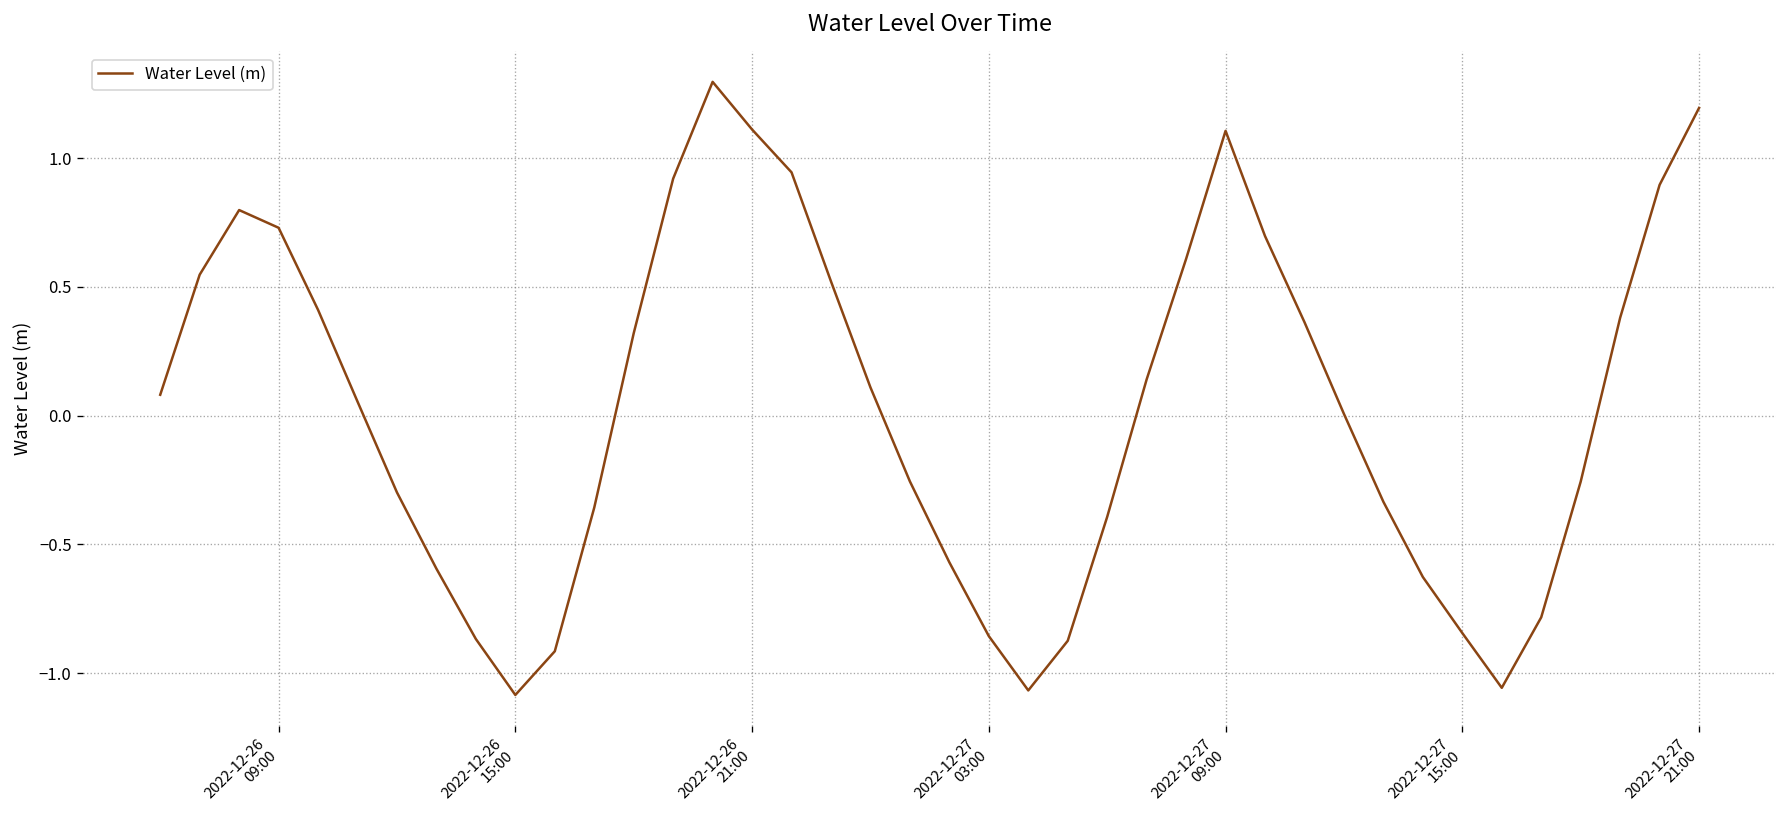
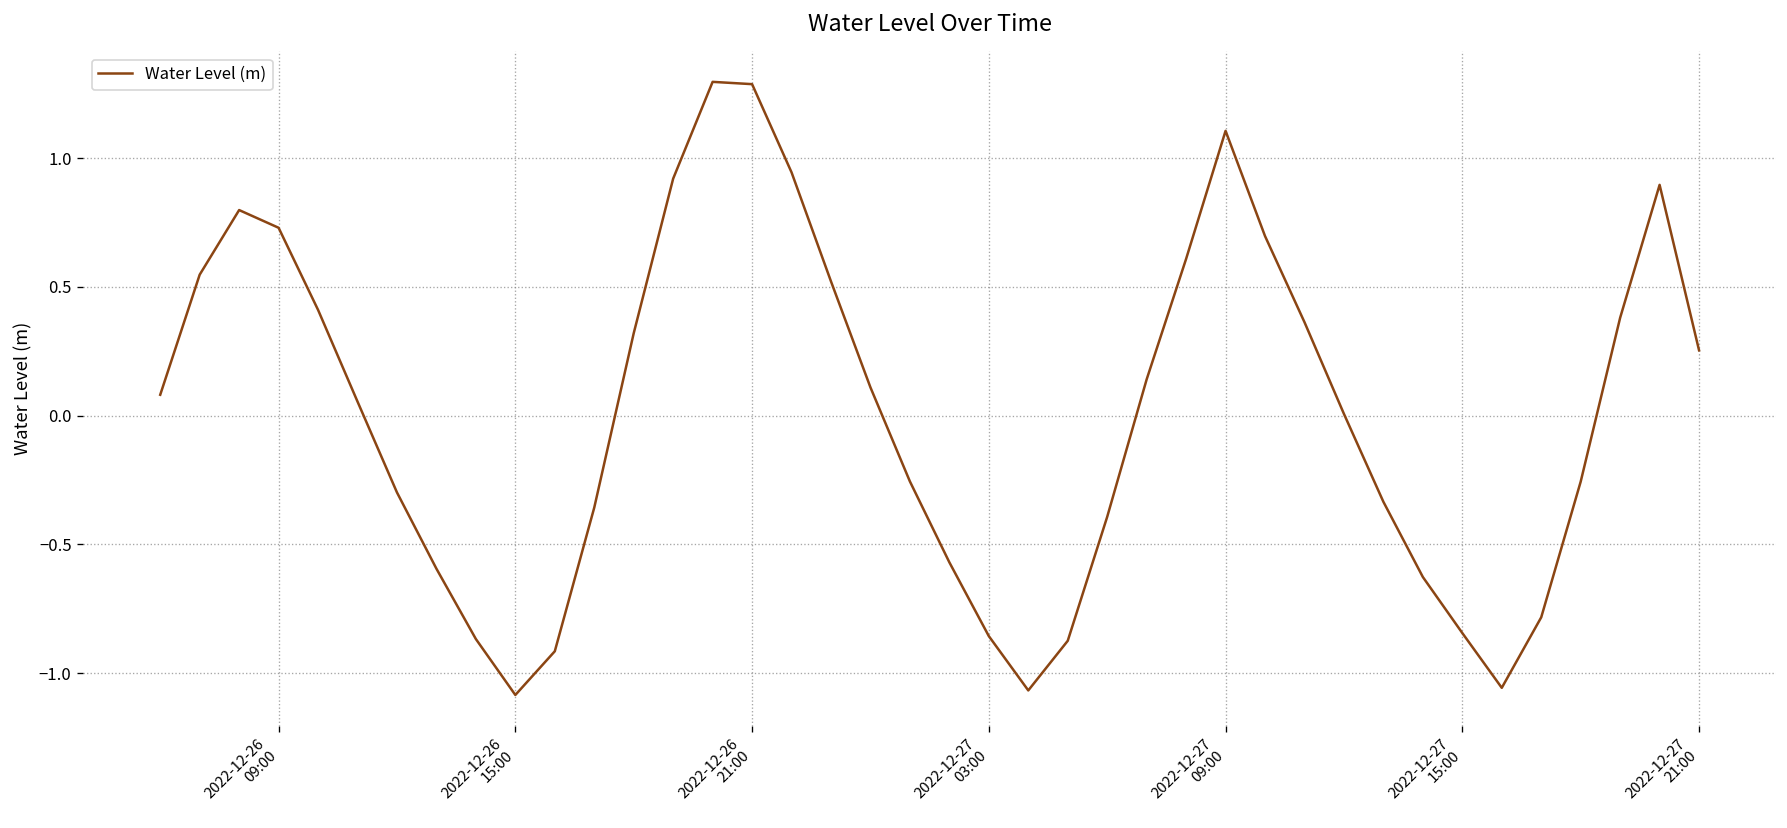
  {
    "2022-12-26 09:00": 0.73,
    "2022-12-26 15:00": -1.09,
-   "2022-12-26 21:00": 1.11,
+   "2022-12-26 21:00": 1.29,
    "2022-12-27 03:00": -0.86,
    "2022-12-27 09:00": 1.11,
    "2022-12-27 15:00": -0.84,
-   "2022-12-27 21:00": 1.20
+   "2022-12-27 21:00": 0.25
  }
